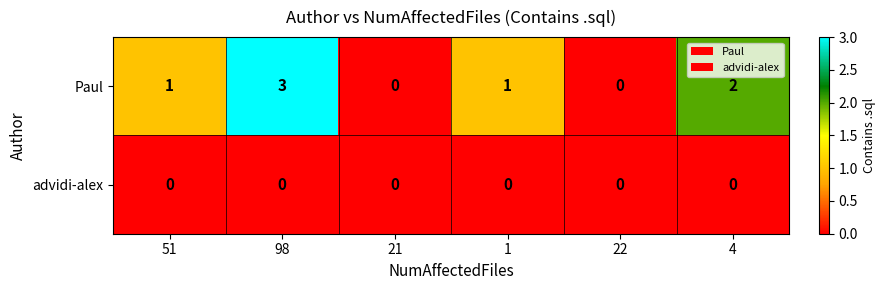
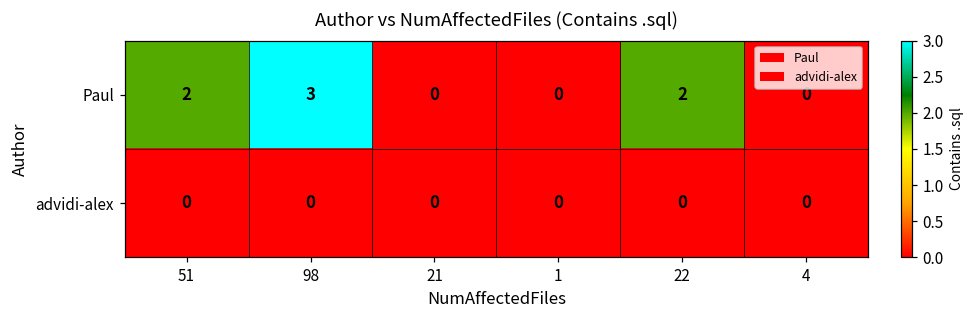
  {
    "Paul": {
-     "51": 1,
+     "51": 2,
      "98": 3,
      "21": 0,
-     "1": 1,
-     "22": 0,
-     "4": 2
+     "1": 0,
+     "22": 2,
+     "4": 0
    },
    "advidi-alex": {
      "51": 0,
      "98": 0,
      "21": 0,
      "1": 0,
      "22": 0,
      "4": 0
    }
  }
